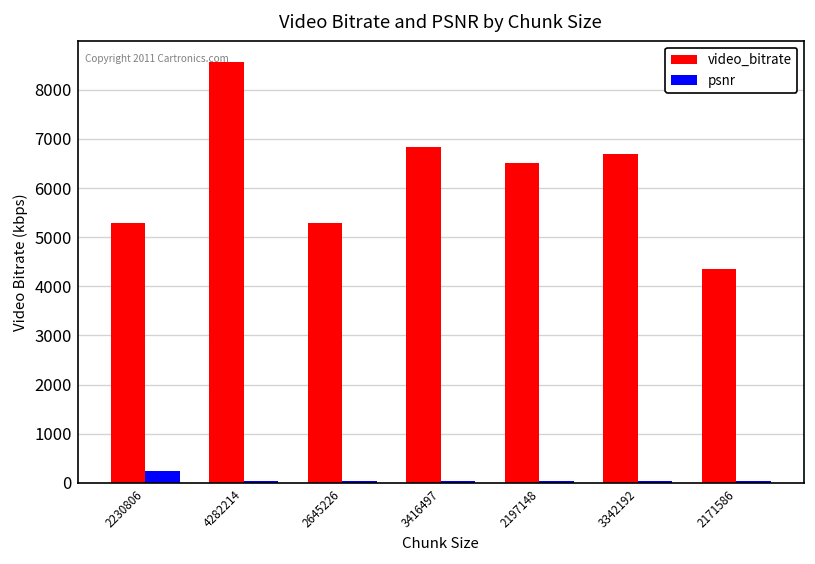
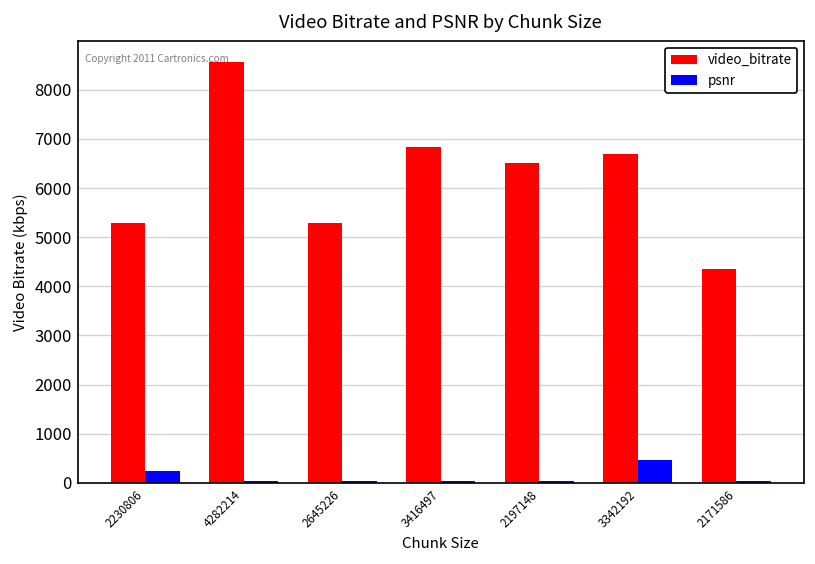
  {
    "video_bitrate": {
      "2230806": 5300,
      "2645226": 5300,
      "3416497": 6800,
      "2197148": 6500,
      "3342192": 6700,
      "2171586": 4300
    },
    "psnr": {
      "2230806": 300,
-     "3342192": 0
+     "3342192": 500
    }
  }
